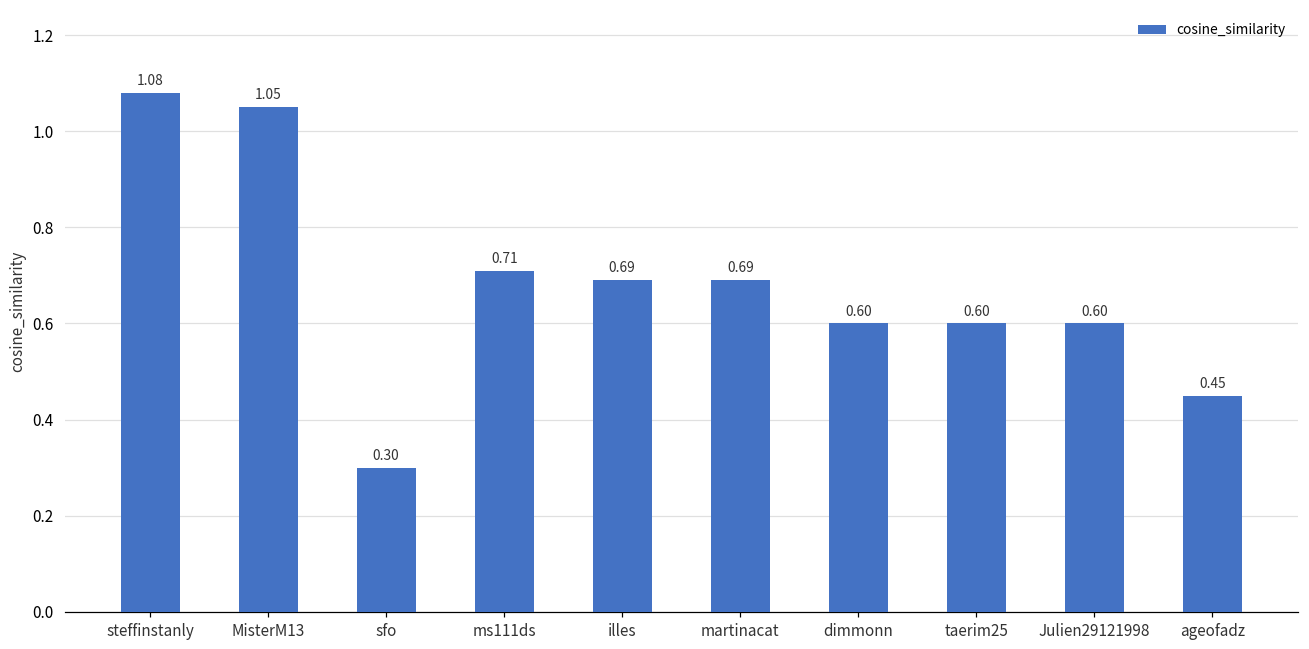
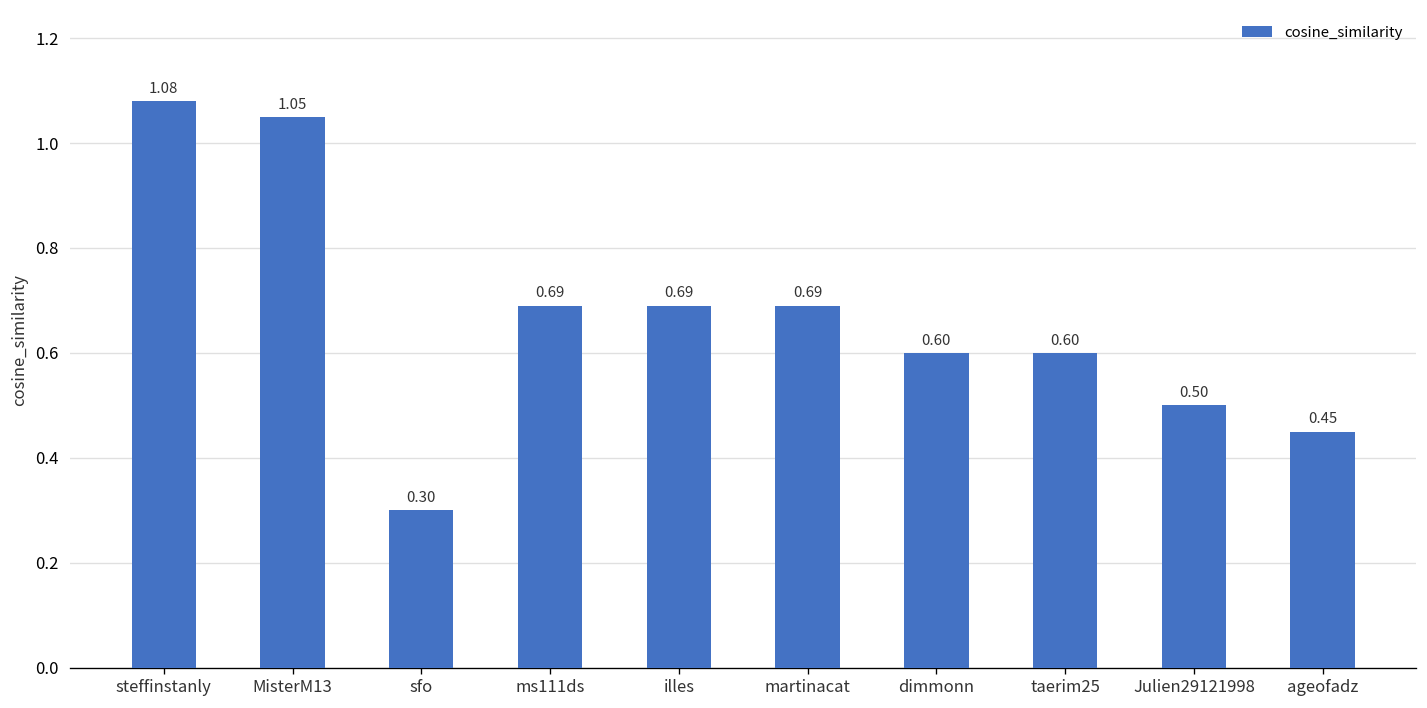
  {
    "steffinstanly": 1.08,
    "MisterM13": 1.05,
    "sfo": 0.30,
-   "ms111ds": 0.71,
+   "ms111ds": 0.69,
    "illes": 0.69,
    "martinacat": 0.69,
    "dimmonn": 0.60,
    "taerim25": 0.60,
-   "Julien29121998": 0.60,
+   "Julien29121998": 0.50,
    "ageofadz": 0.45
  }
